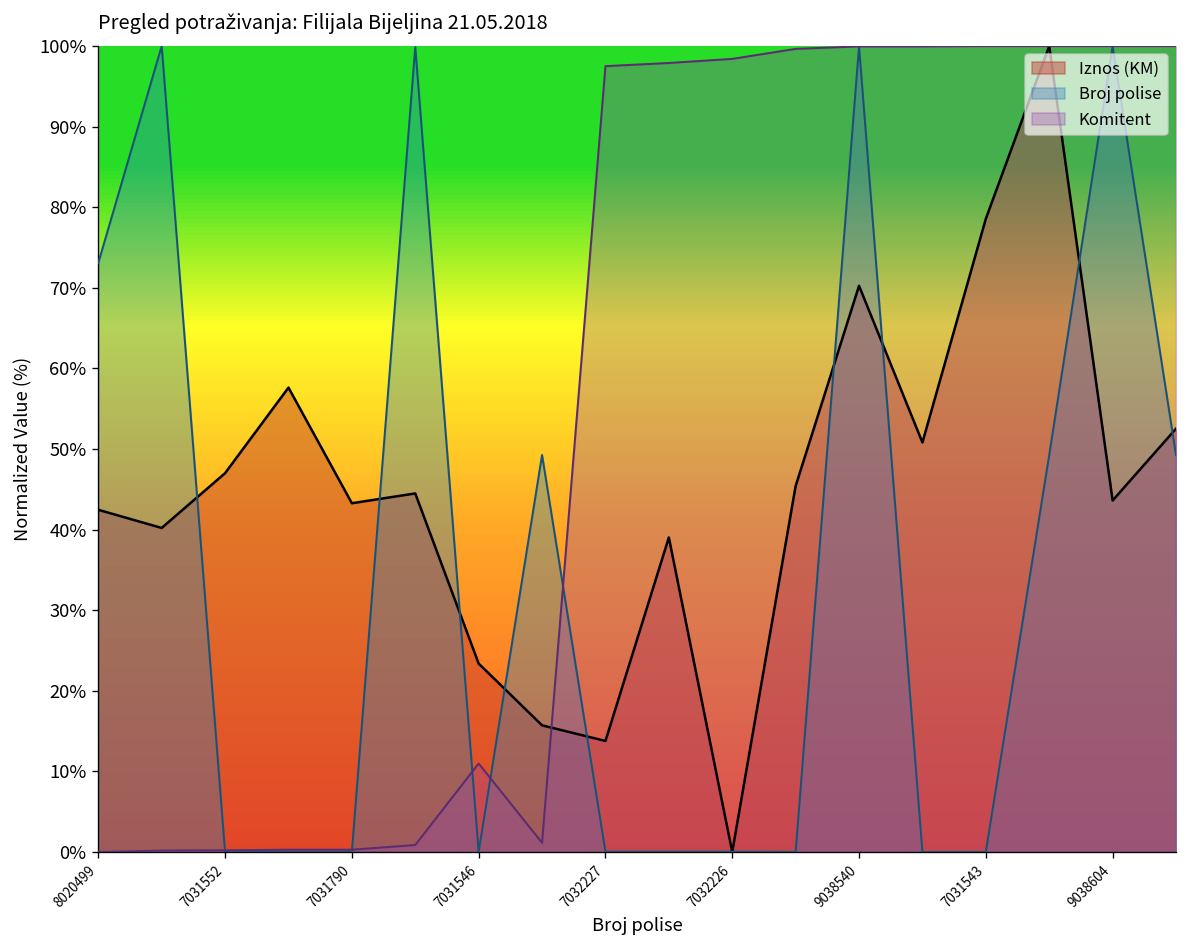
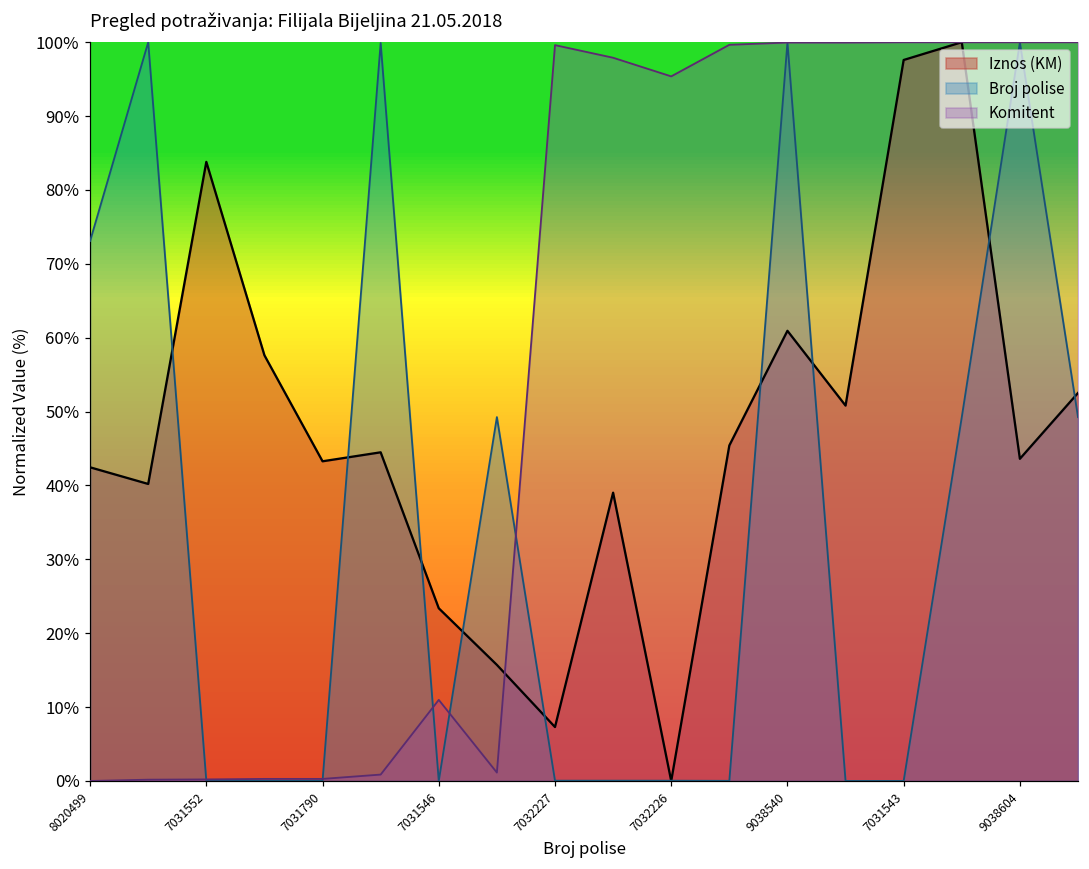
  {
    "Iznos (KM)": {
      "8020499": "42%",
-     "7031552": "47%",
+     "7031552": "84%",
      "7031790": "43%",
      "7031546": "23%",
-     "7032227": "14%",
-     "9038540": "70%",
-     "7031543": "79%",
+     "7032227": "7%",
+     "9038540": "61%",
+     "7031543": "98%",
      "9038604": "44%"
    },
    "Broj polise": {
      "8020499": "73%",
      "7031546": "0%",
      "7032227": "0%",
      "7031543": "0%"
    },
    "Komitent": {
      "8020499": "0%",
      "7031546": "11%",
-     "7032227": "98%",
-     "7032226": "98%",
+     "7032227": "100%",
+     "7032226": "95%",
      "7031543": "100%"
    }
  }
